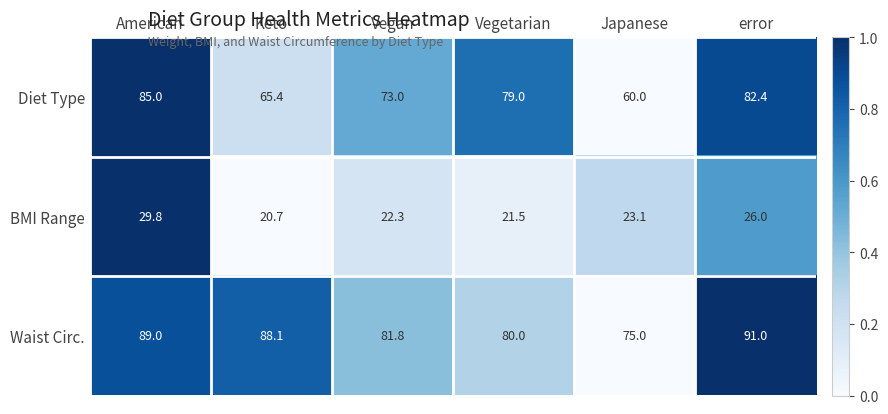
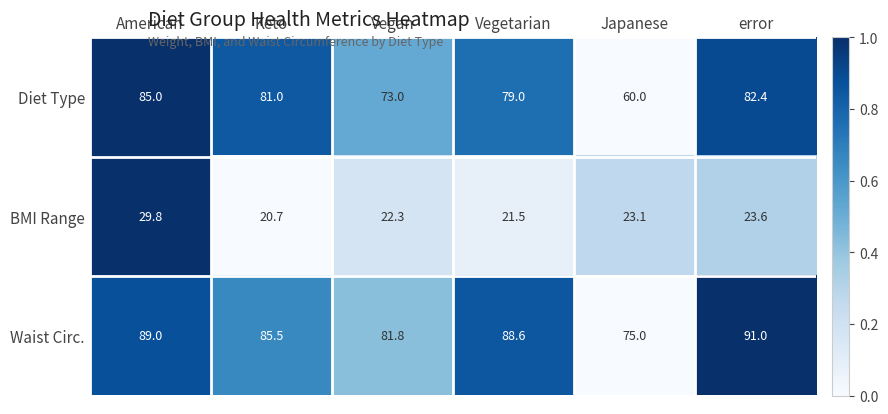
  {
    "Diet Type": {
      "American": 85.0,
-     "Keto": 65.4,
+     "Keto": 81.0,
      "Vegan": 73.0,
      "Vegetarian": 79.0,
      "Japanese": 60.0,
      "error": 82.4
    },
    "BMI Range": {
      "American": 29.8,
      "Keto": 20.7,
      "Vegan": 22.3,
      "Vegetarian": 21.5,
      "Japanese": 23.1,
-     "error": 26.0
+     "error": 23.6
    },
    "Waist Circ.": {
      "American": 89.0,
-     "Keto": 88.1,
+     "Keto": 85.5,
      "Vegan": 81.8,
-     "Vegetarian": 80.0,
+     "Vegetarian": 88.6,
      "Japanese": 75.0,
      "error": 91.0
    }
  }
